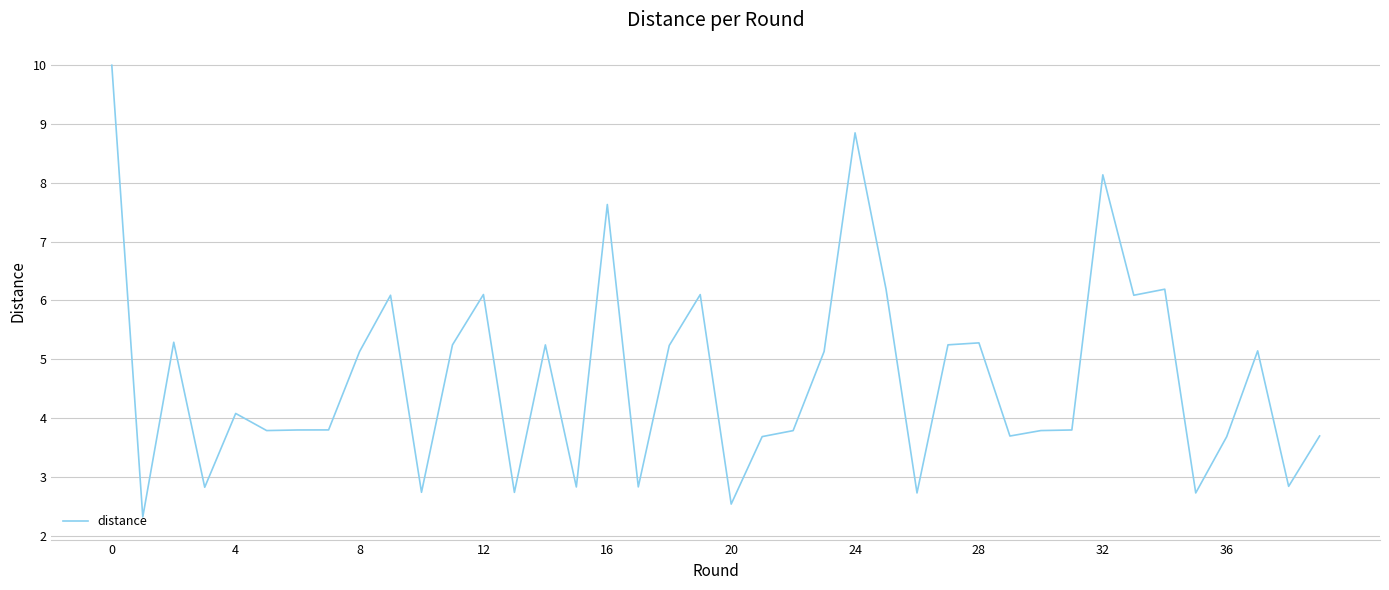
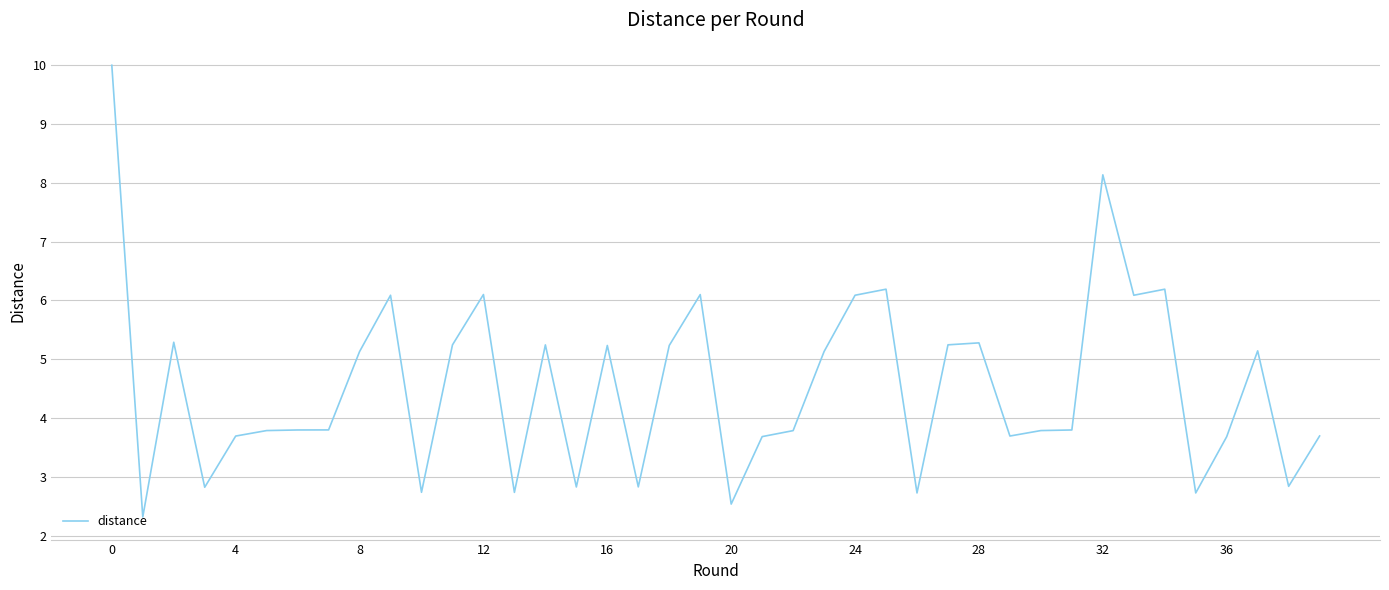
  {
    "0": 10.0,
-   "4": 4.1,
+   "4": 3.7,
    "8": 5.1,
    "12": 6.1,
-   "16": 7.6,
+   "16": 5.2,
    "20": 2.5,
-   "24": 8.9,
+   "24": 6.1,
    "28": 5.3,
    "32": 8.1,
    "36": 3.7
  }
